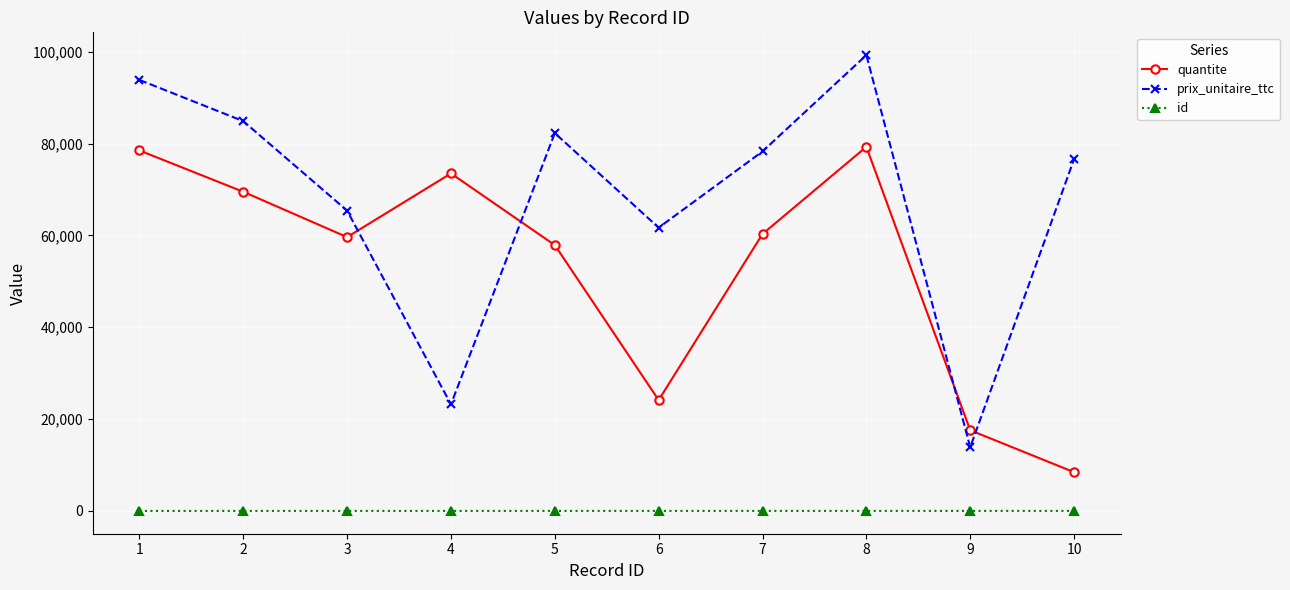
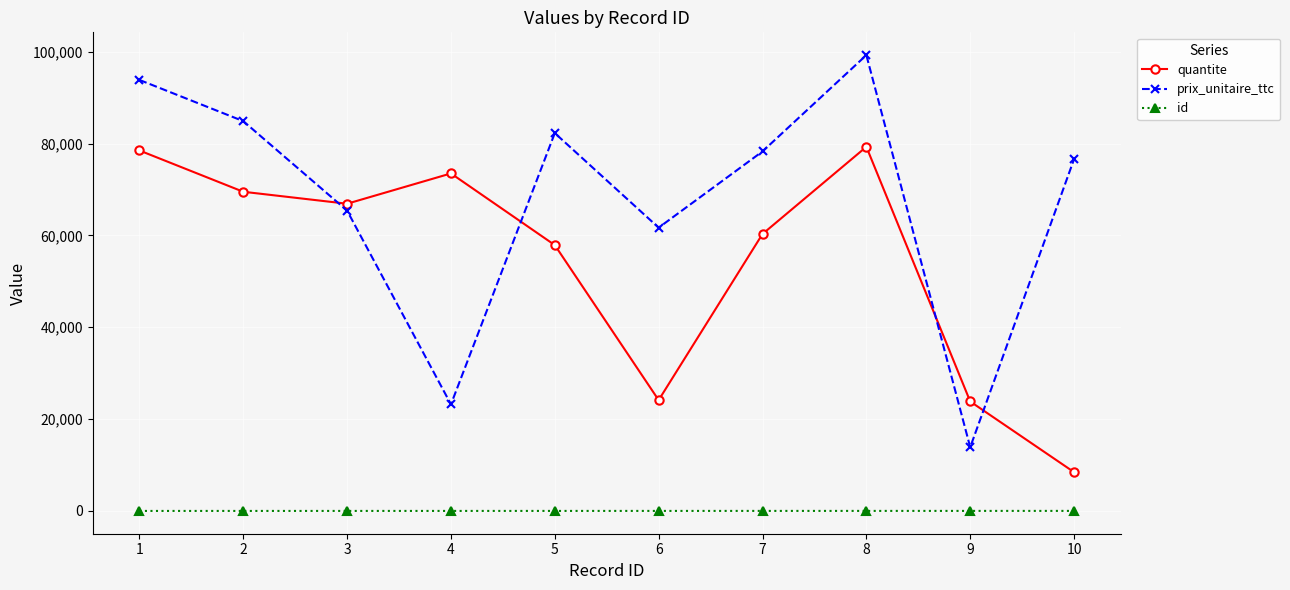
  {
    "quantite": {
      "1": "79,000",
      "2": "70,000",
-     "3": "60,000",
+     "3": "67,000",
      "4": "74,000",
      "5": "58,000",
      "6": "24,000",
      "7": "60,000",
      "8": "79,000",
-     "9": "18,000",
+     "9": "24,000",
      "10": "8,000"
    },
    "prix_unitaire_ttc": {
      "1": "94,000",
      "2": "85,000",
      "3": "65,000",
      "4": "23,000",
      "5": "82,000",
      "6": "62,000",
      "7": "78,000",
      "8": "99,000",
      "9": "14,000",
      "10": "77,000"
    },
    "id": {
      "1": "0",
      "2": "0",
      "3": "0",
      "4": "0",
      "5": "0",
      "6": "0",
      "7": "0",
      "8": "0",
      "9": "0",
      "10": "0"
    }
  }
